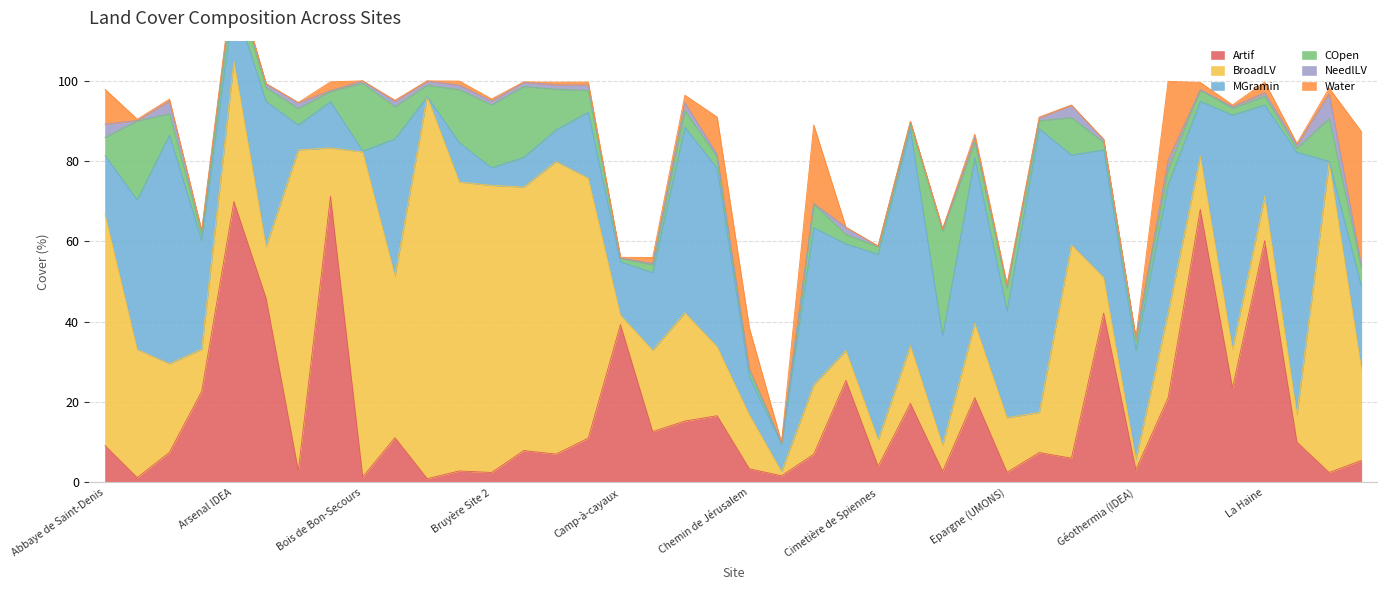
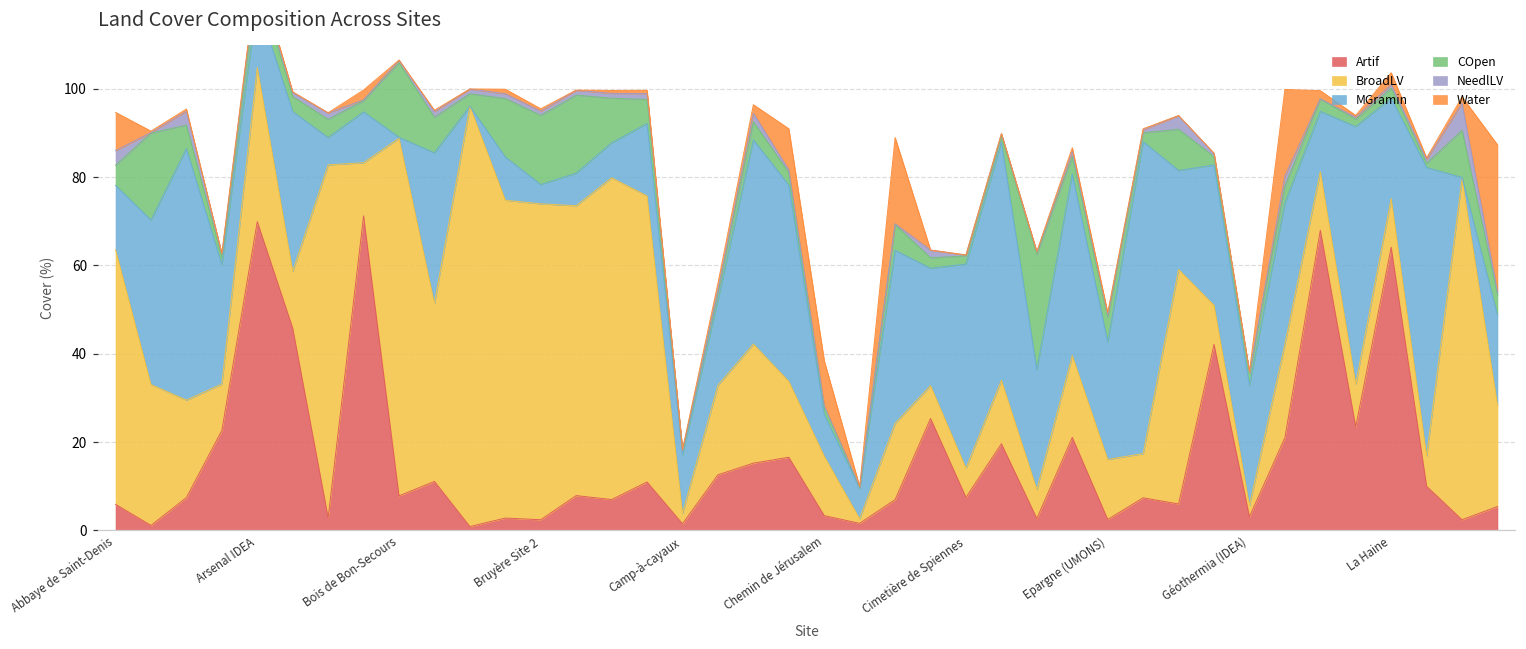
  {
    "Artif": {
-     "Abbaye de Saint-Denis": 9,
+     "Abbaye de Saint-Denis": 6,
      "Arsenal IDEA": 70,
-     "Bois de Bon-Secours": 1,
+     "Bois de Bon-Secours": 8,
      "Bruyère Site 2": 2,
-     "Camp-à-cayaux": 39,
+     "Camp-à-cayaux": 2,
      "Chemin de Jérusalem": 3,
-     "Cimetière de Spiennes": 4,
+     "Cimetière de Spiennes": 7,
      "Epargne (UMONS)": 2,
      "Géothermia (IDEA)": 3,
-     "La Haine": 60
+     "La Haine": 64
    },
    "COpen": {
      "Abbaye de Saint-Denis": 5,
      "Bruyère Site 2": 16,
      "La Haine": 2
    }
  }
